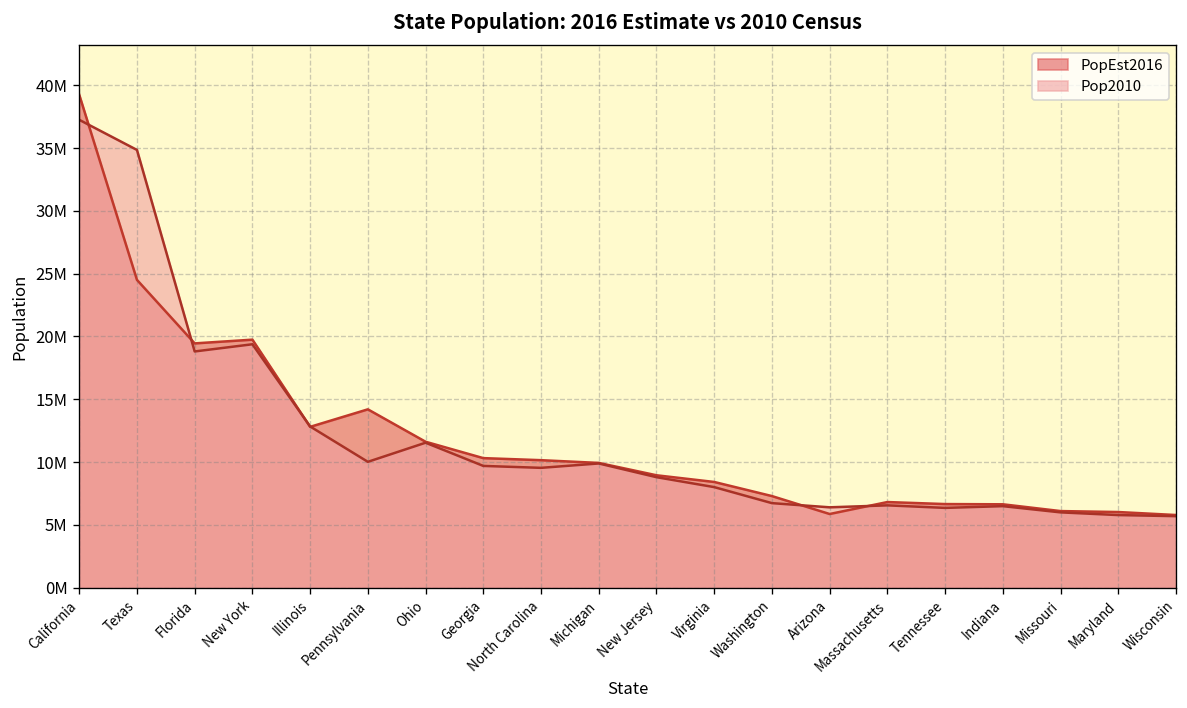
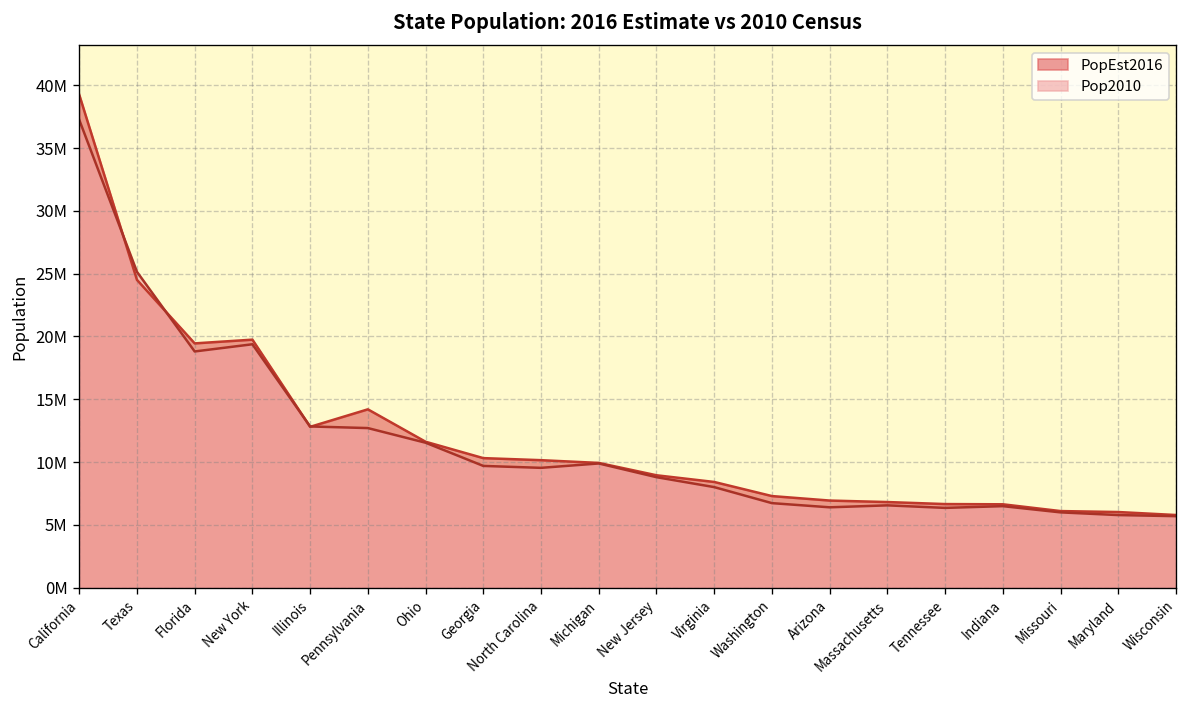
  {
    "PopEst2016": {
      "California": 39300000,
      "Texas": 24500000,
      "Florida": 19400000,
      "New York": 19700000,
      "Pennsylvania": 14200000,
      "Georgia": 10300000,
      "North Carolina": 10100000,
      "Virginia": 8400000,
      "Washington": 7300000,
-     "Arizona": 5900000,
+     "Arizona": 6900000,
      "Massachusetts": 6800000,
      "Tennessee": 6700000
    },
    "Pop2010": {
      "California": 37300000,
-     "Texas": 34900000,
+     "Texas": 25100000,
      "Florida": 18800000,
      "New York": 19400000,
-     "Pennsylvania": 10000000,
+     "Pennsylvania": 12700000,
      "Georgia": 9700000,
      "North Carolina": 9500000,
      "Virginia": 8000000,
      "Washington": 6700000,
      "Arizona": 6400000,
      "Massachusetts": 6500000,
      "Tennessee": 6300000
    }
  }
